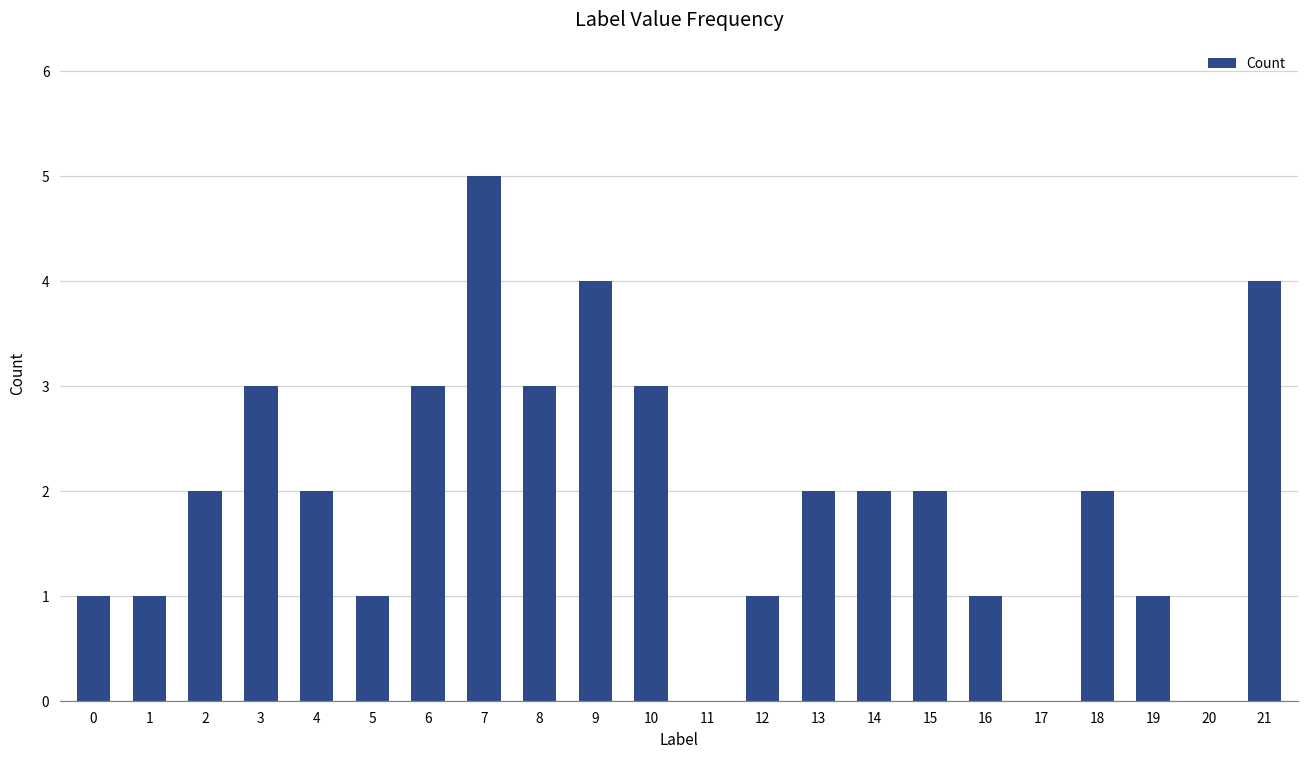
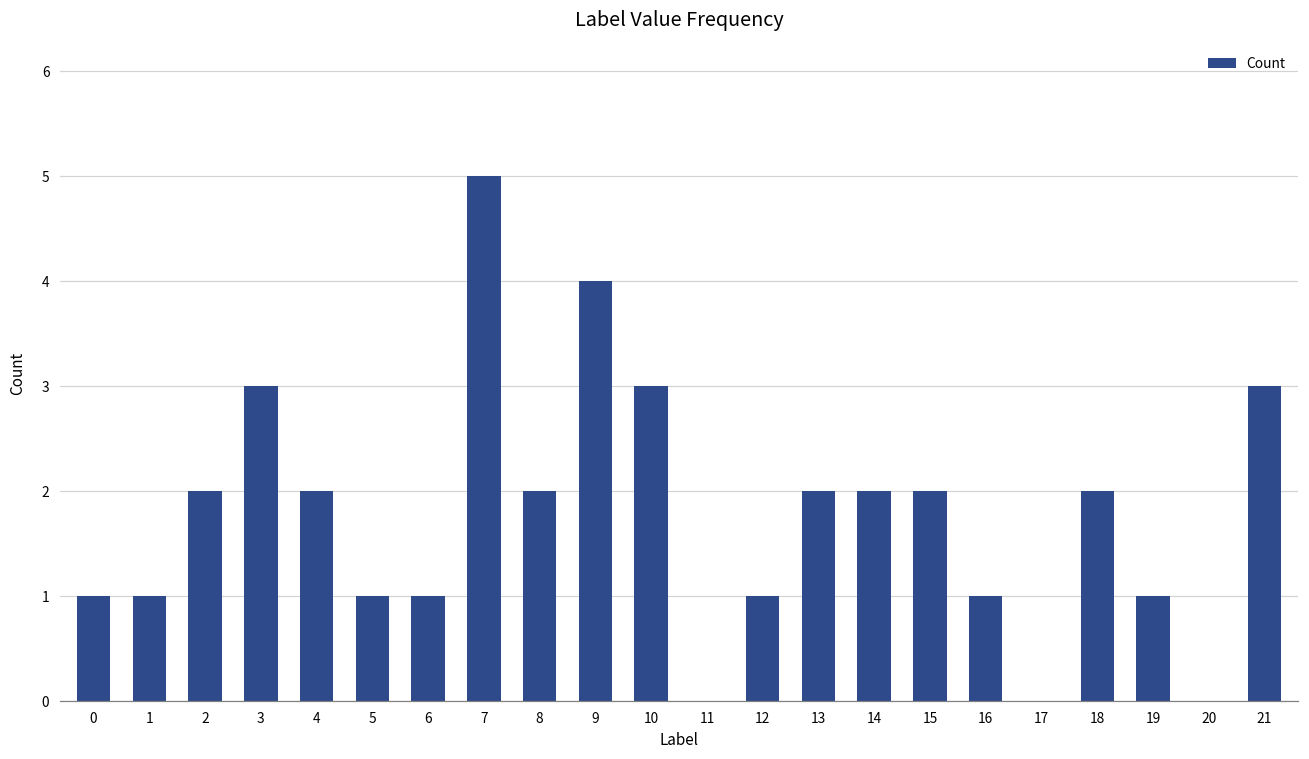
  {
    "0": 1,
    "1": 1,
    "2": 2,
    "3": 3,
    "4": 2,
    "5": 1,
-   "6": 3,
+   "6": 1,
    "7": 5,
-   "8": 3,
+   "8": 2,
    "9": 4,
    "10": 3,
    "11": 0,
    "12": 1,
    "13": 2,
    "14": 2,
    "15": 2,
    "16": 1,
    "17": 0,
    "18": 2,
    "19": 1,
    "20": 0,
-   "21": 4
+   "21": 3
  }
